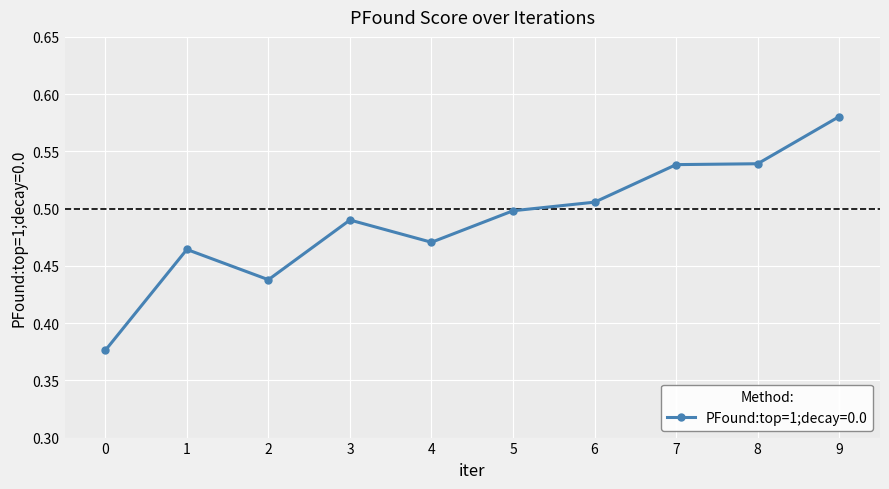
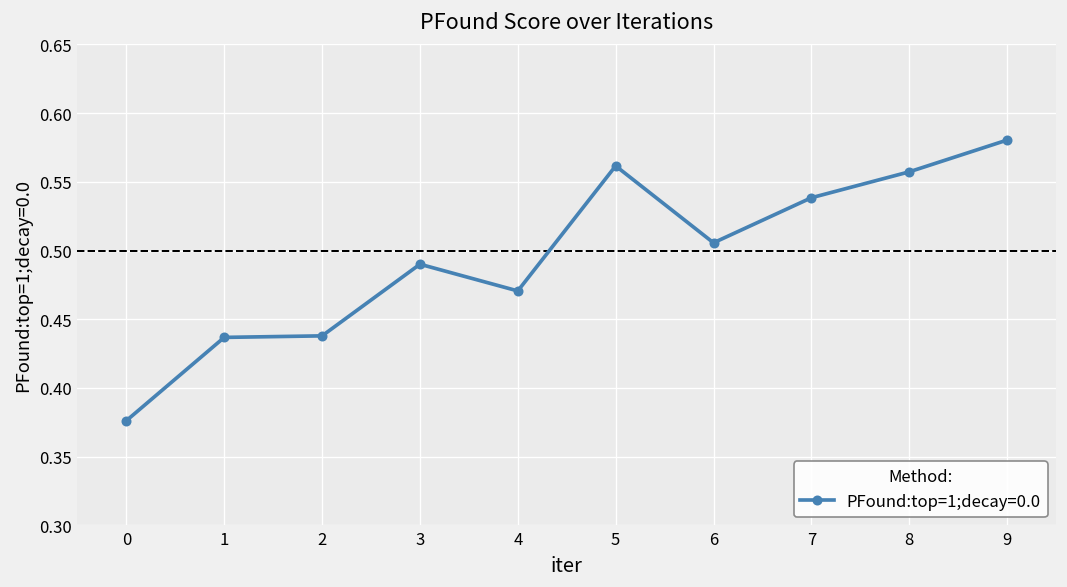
  {
    "0": 0.376,
-   "1": 0.464,
+   "1": 0.437,
    "2": 0.438,
    "3": 0.490,
    "4": 0.471,
-   "5": 0.498,
+   "5": 0.562,
    "6": 0.506,
    "7": 0.538,
-   "8": 0.539,
+   "8": 0.557,
    "9": 0.580
  }
